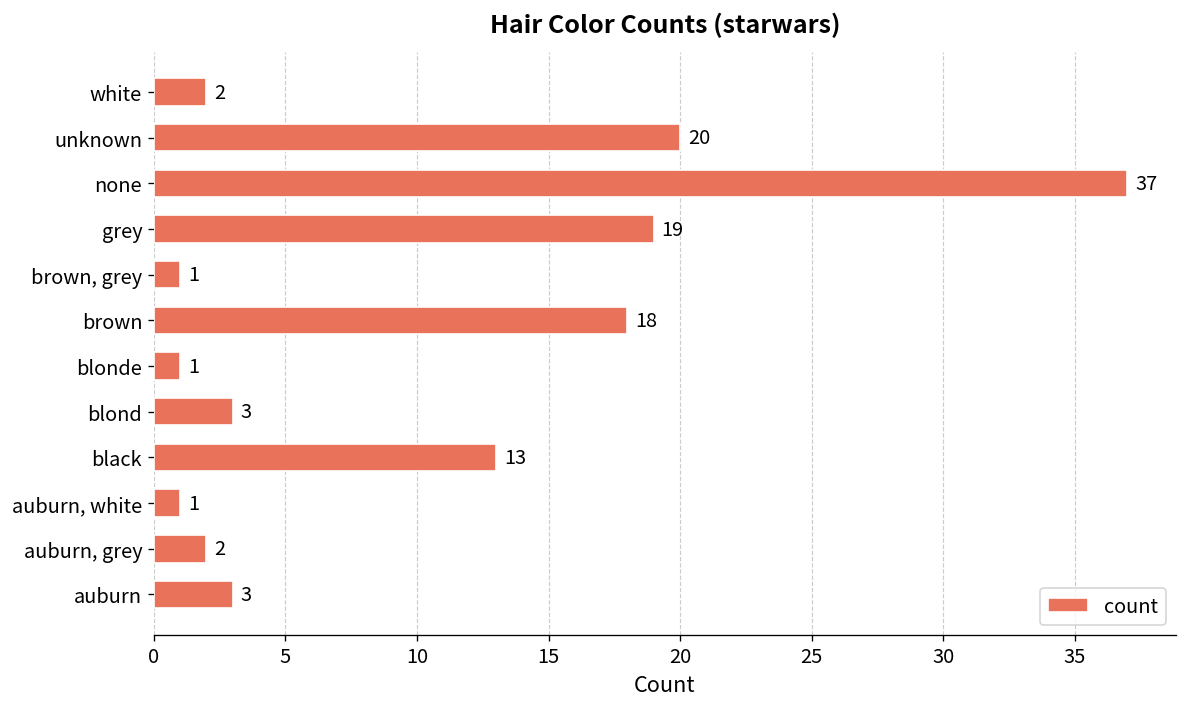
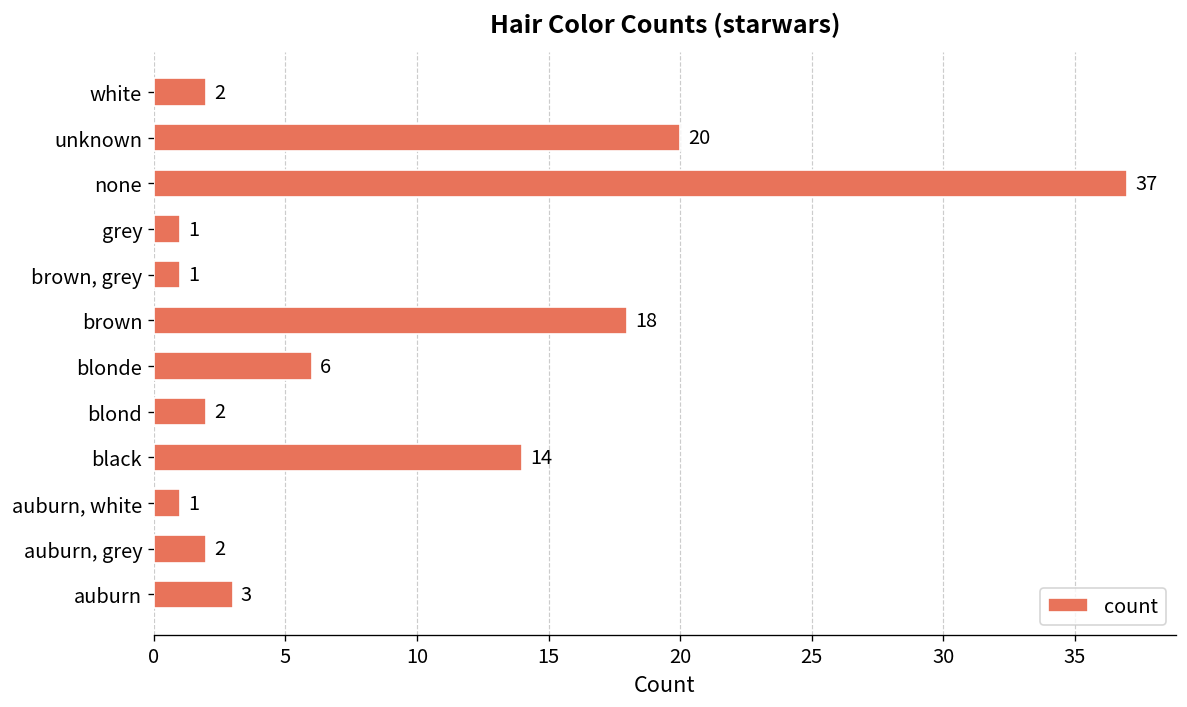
  {
    "white": 2,
    "unknown": 20,
    "none": 37,
-   "grey": 19,
+   "grey": 1,
    "brown, grey": 1,
    "brown": 18,
-   "blonde": 1,
-   "blond": 3,
-   "black": 13,
+   "blonde": 6,
+   "blond": 2,
+   "black": 14,
    "auburn, white": 1,
    "auburn, grey": 2,
    "auburn": 3
  }
